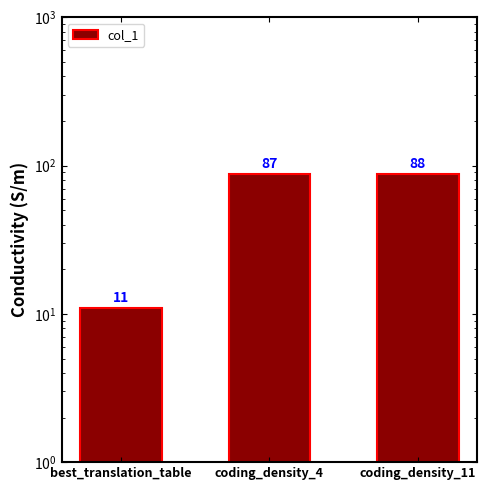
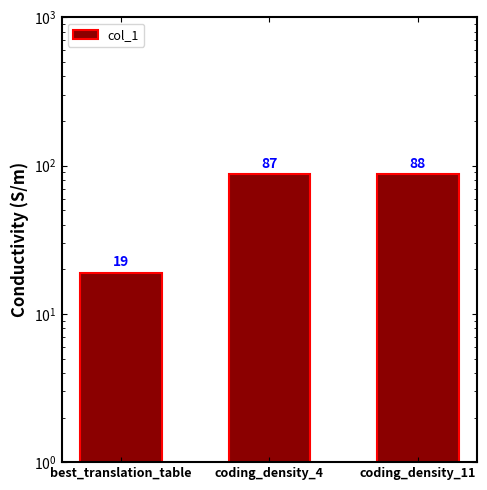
  {
-   "best_translation_table": 11,
+   "best_translation_table": 19,
    "coding_density_4": 87,
    "coding_density_11": 88
  }
